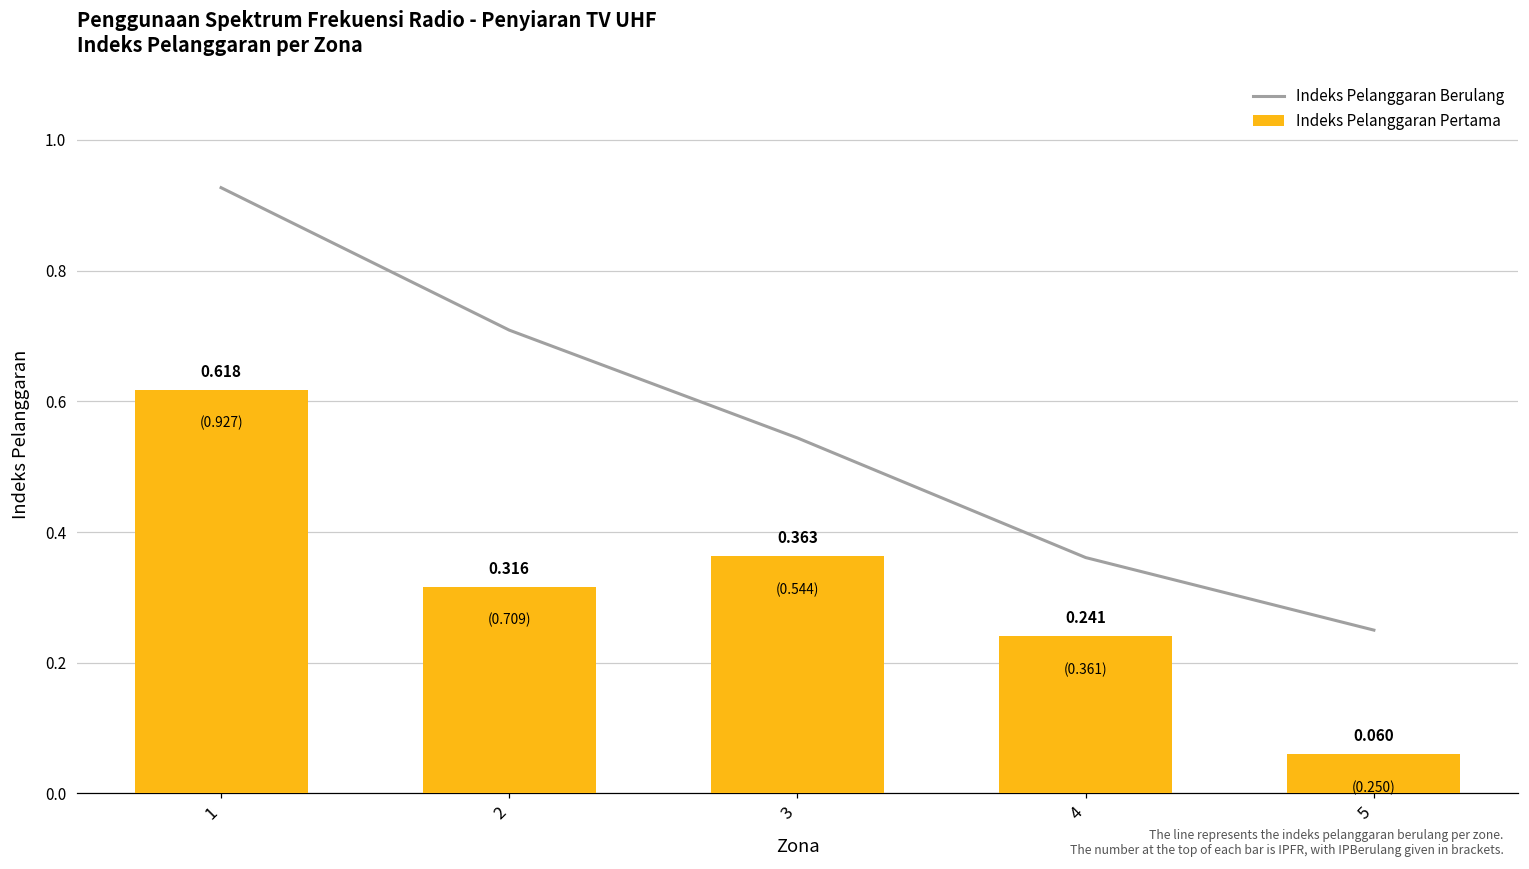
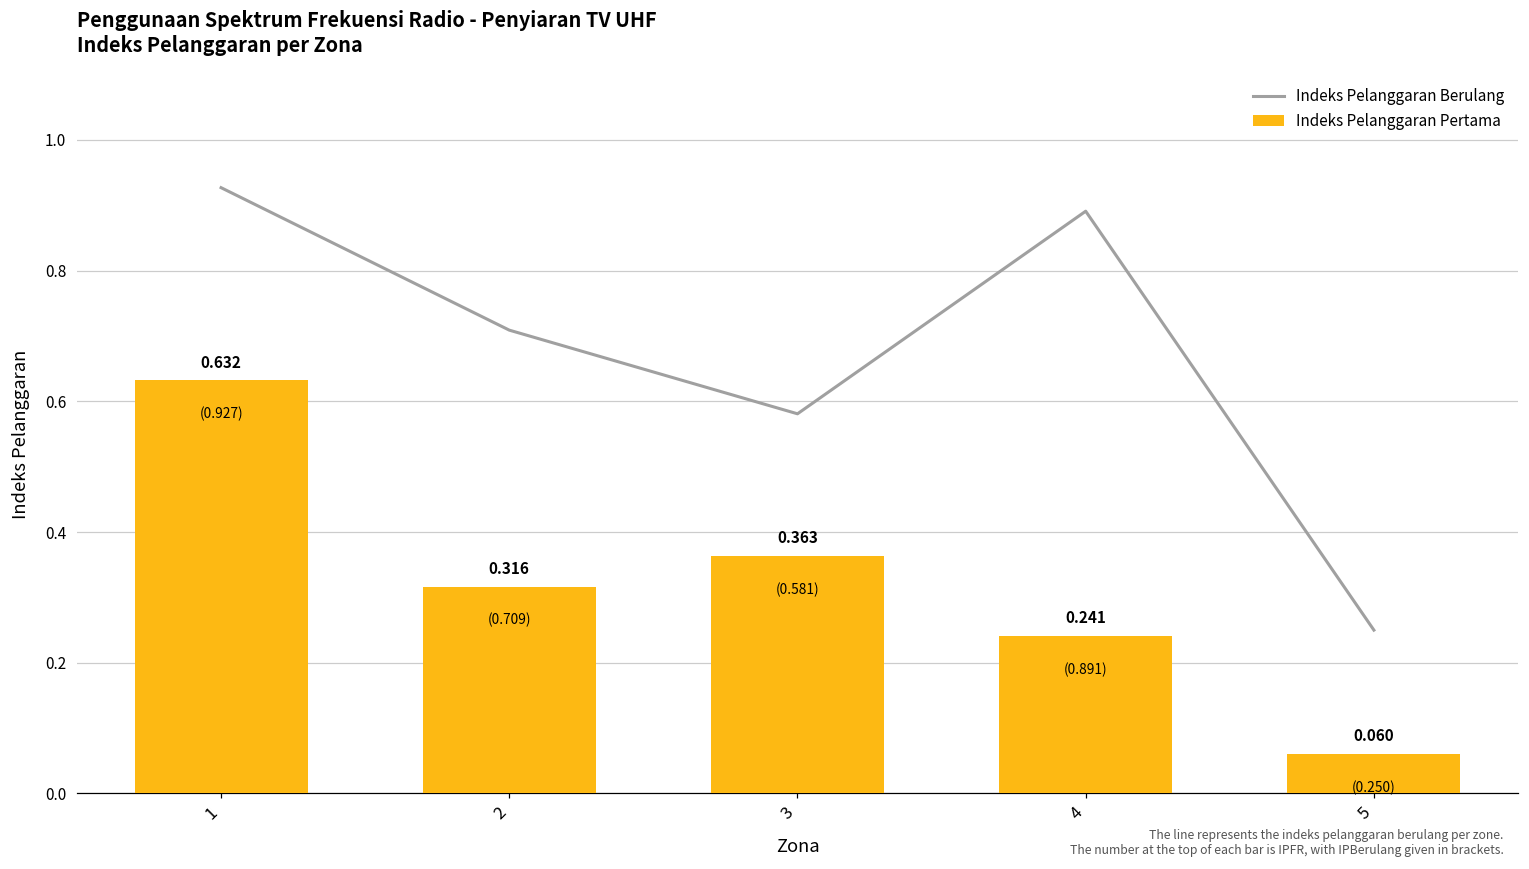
  {
    "Indeks Pelanggaran Pertama": {
-     "1": "0.618",
+     "1": "0.632",
      "2": "0.316",
      "3": "0.363",
      "4": "0.241",
      "5": "0.060"
    },
    "Indeks Pelanggaran Berulang": {
-     "3": "(0.544)",
-     "4": "(0.361)"
+     "3": "(0.581)",
+     "4": "(0.891)"
    }
  }
